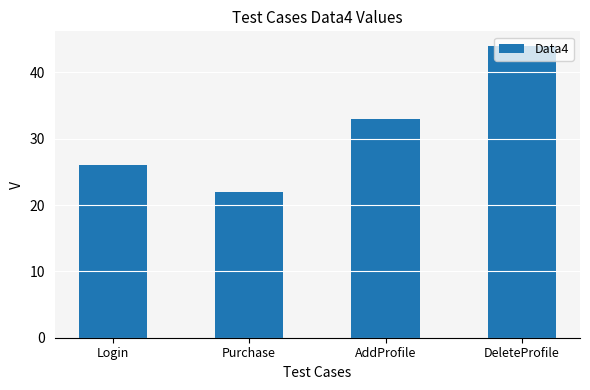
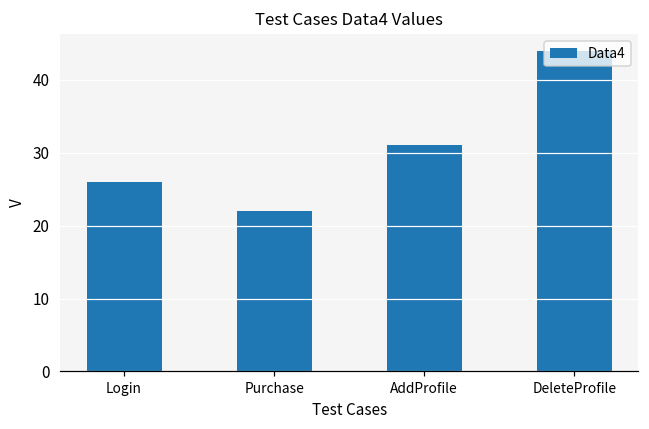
  {
    "Login": 26,
    "Purchase": 22,
-   "AddProfile": 33
+   "AddProfile": 31
  }
